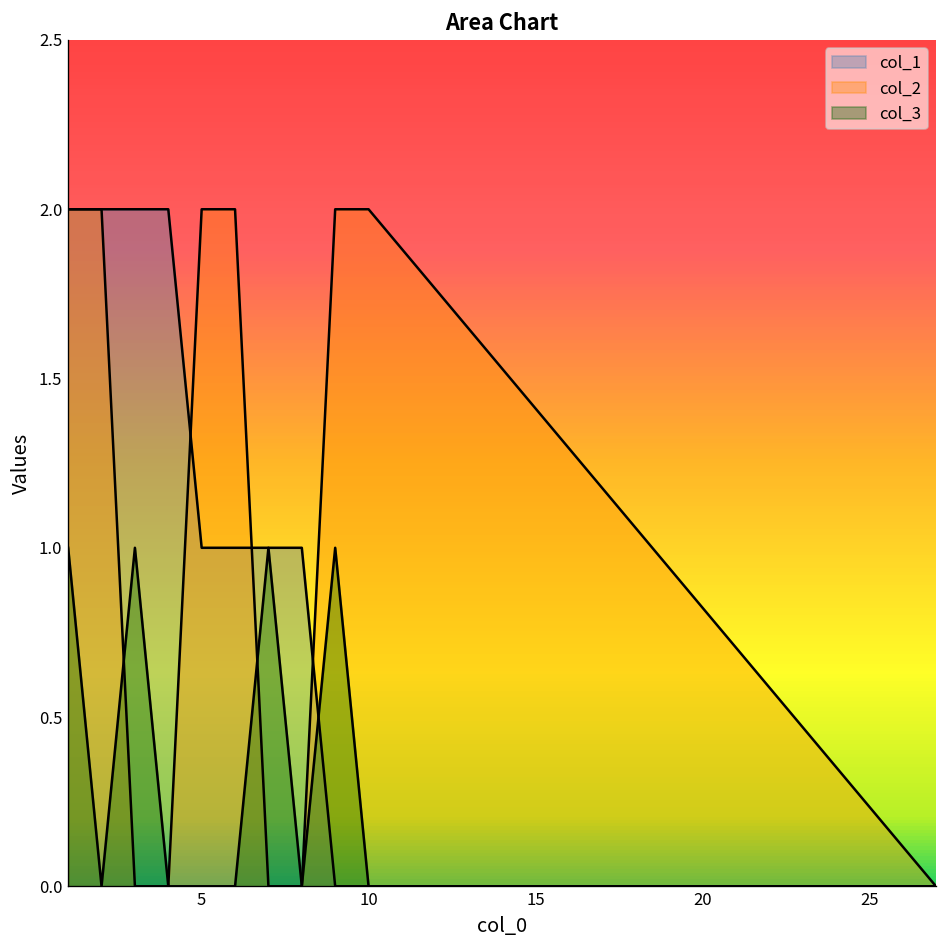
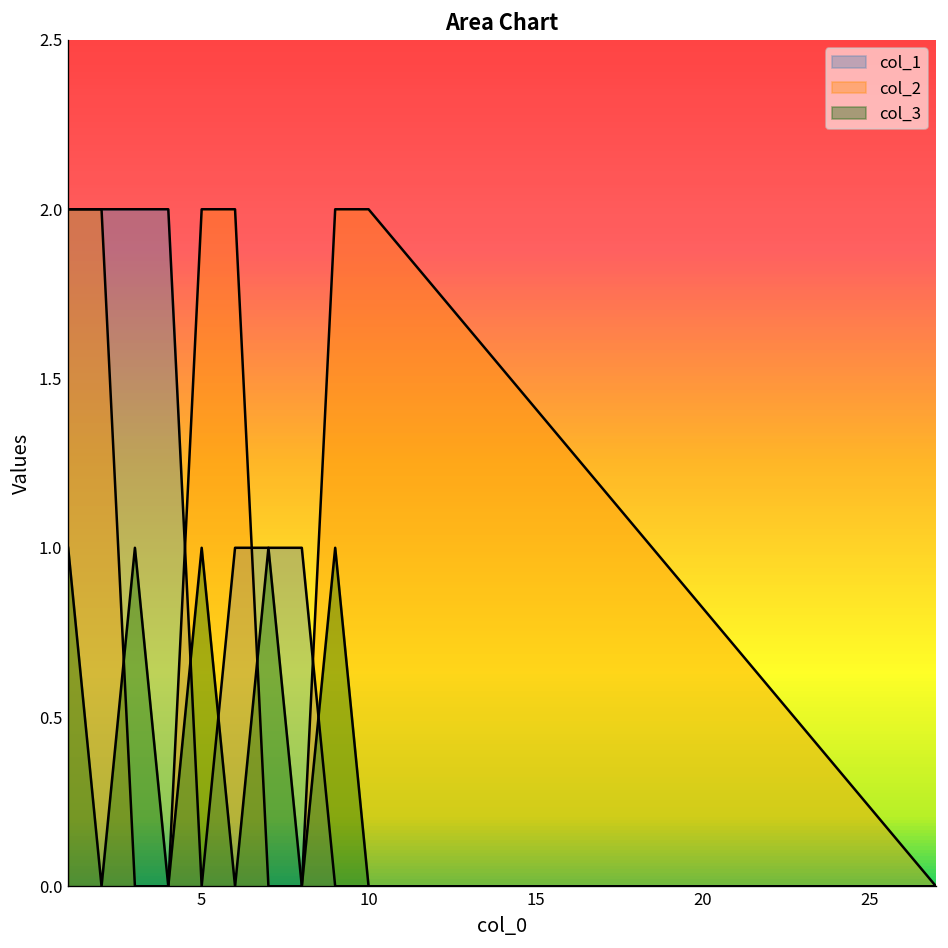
  {
    "col_1": {
-     "5": 1
+     "5": 0
    },
    "col_2": {
      "5": 2,
      "10": 2
    },
    "col_3": {
-     "5": 0
+     "5": 1
    }
  }
